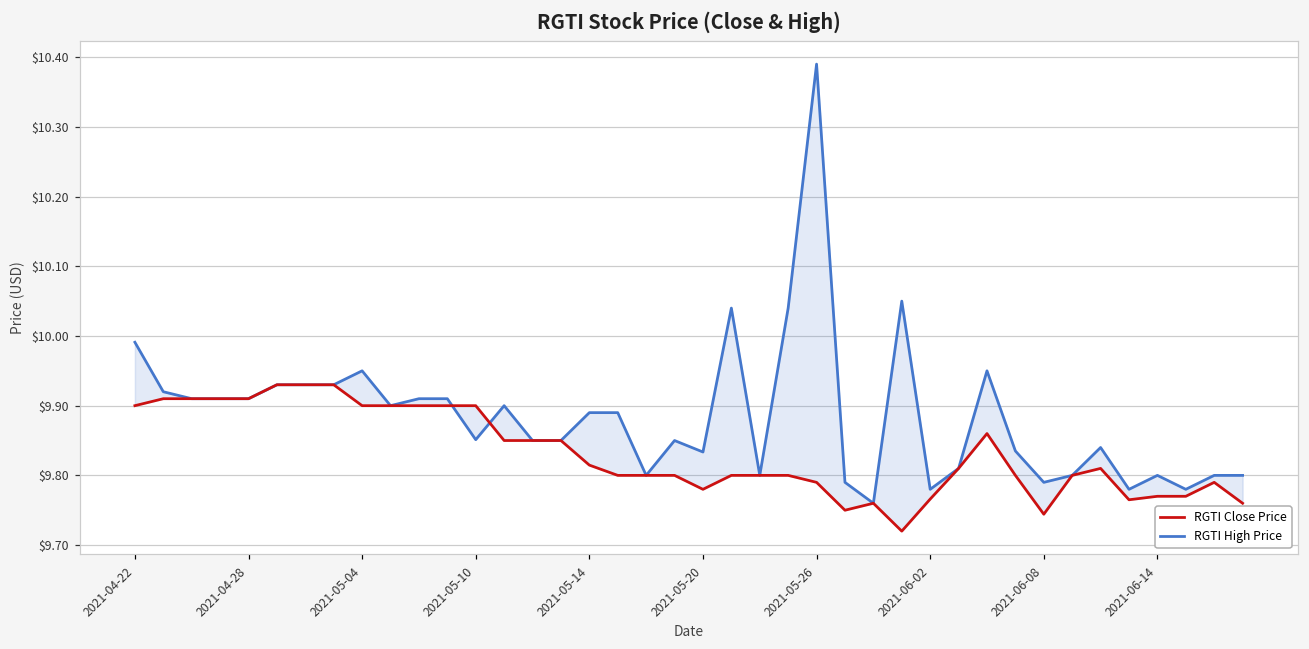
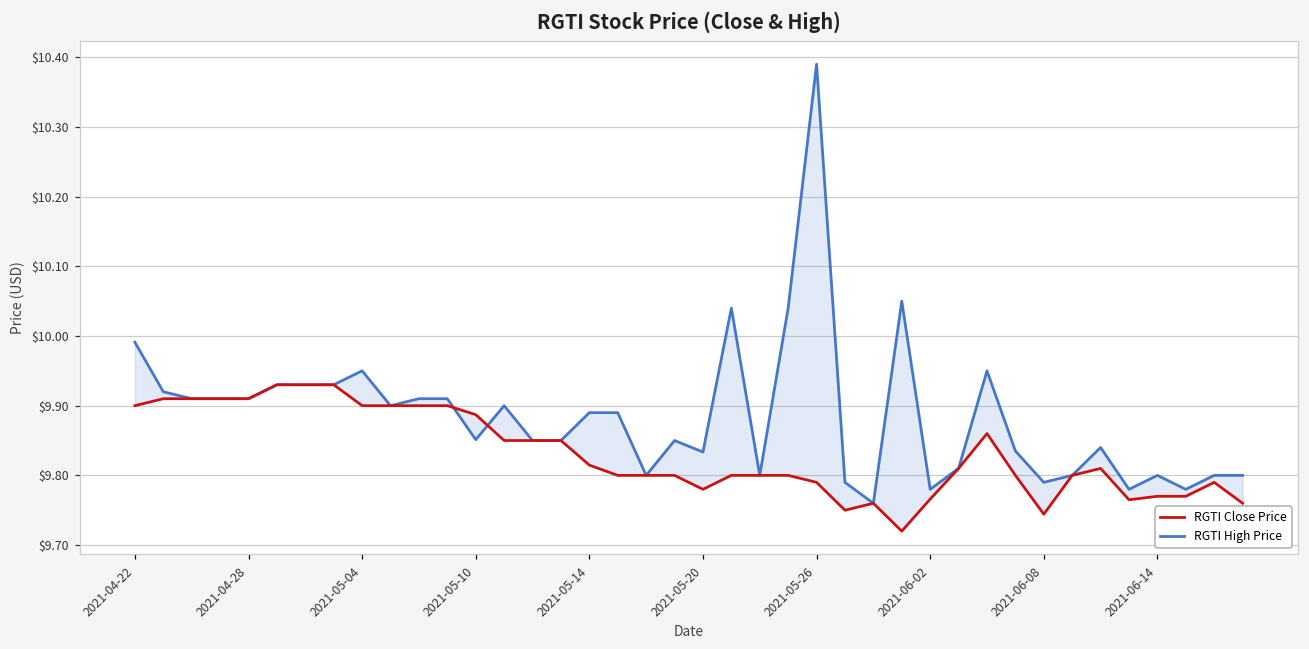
  {
    "RGTI Close Price": {
      "2021-04-22": "$9.90",
      "2021-05-04": "$9.90",
-     "2021-05-10": "$9.90",
+     "2021-05-10": "$9.89",
      "2021-05-14": "$9.81",
      "2021-05-20": "$9.78",
      "2021-05-26": "$9.79",
      "2021-06-02": "$9.77",
      "2021-06-08": "$9.74",
      "2021-06-14": "$9.77"
    }
  }
